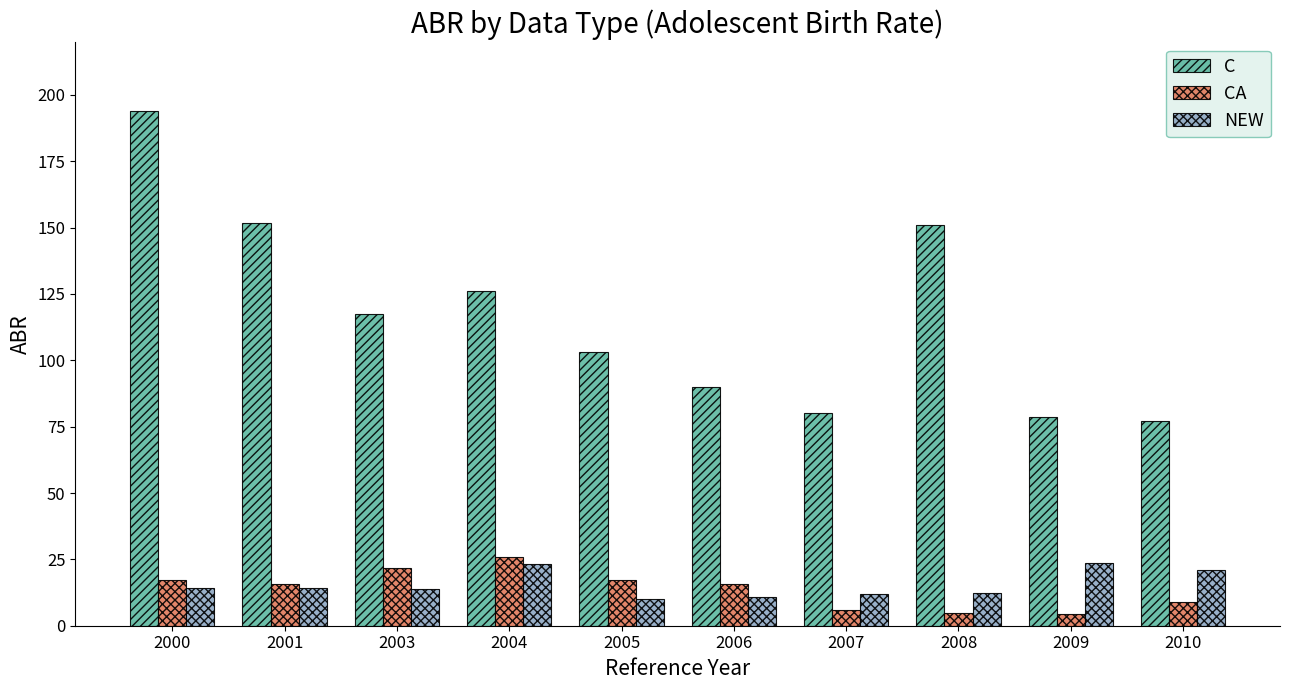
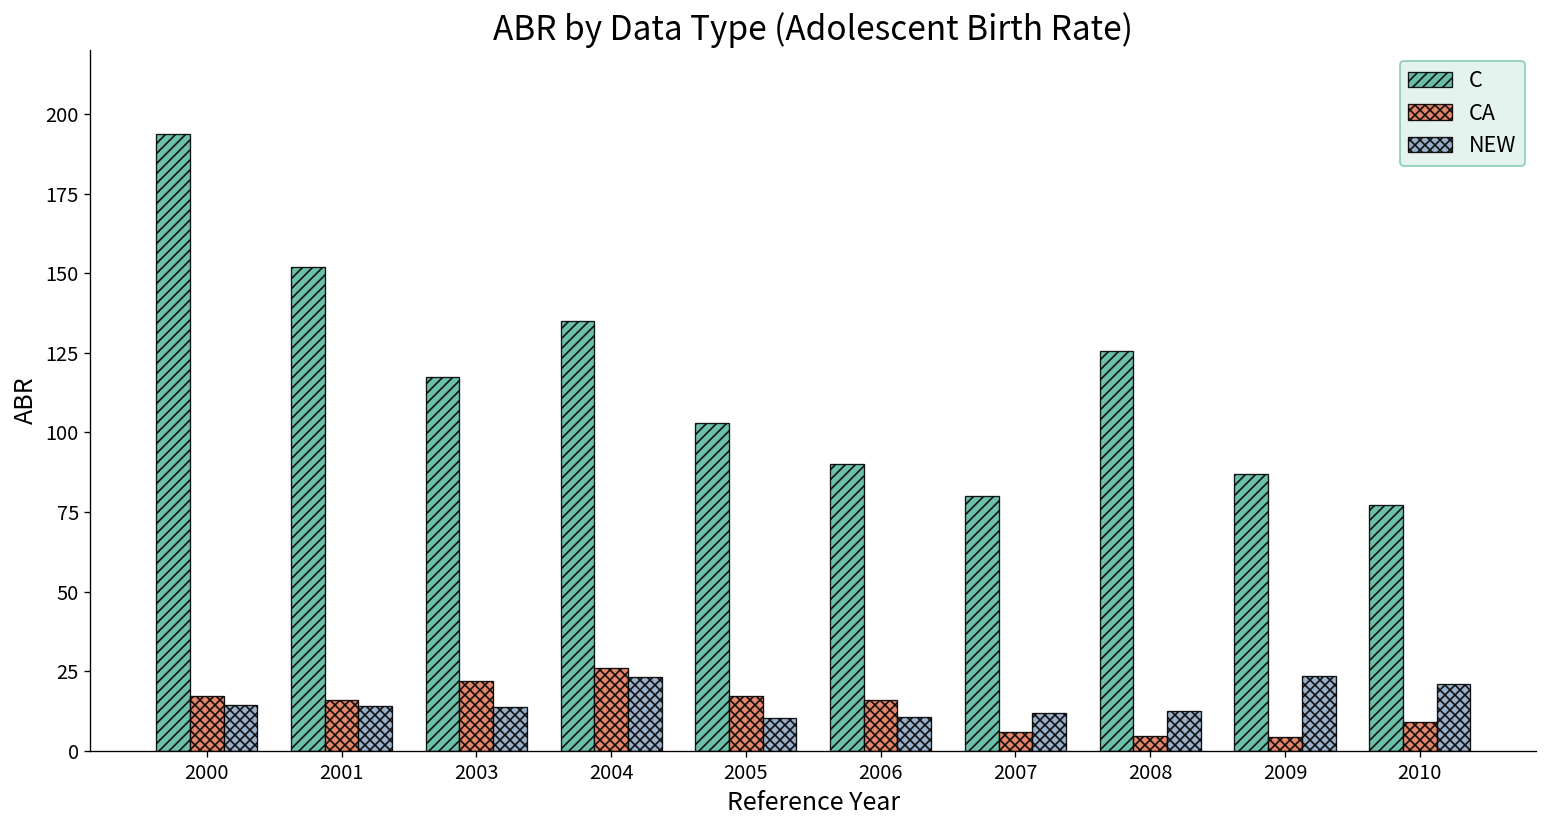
  {
    "C": {
      "2000": 194,
      "2001": 152,
      "2003": 117,
-     "2004": 126,
+     "2004": 135,
      "2005": 103,
      "2006": 90,
      "2007": 80,
-     "2008": 151,
-     "2009": 79,
+     "2008": 126,
+     "2009": 87,
      "2010": 77
    },
    "CA": {
      "2000": 17,
      "2001": 16,
      "2003": 22,
      "2004": 26,
      "2005": 17,
      "2006": 16,
      "2007": 6,
      "2008": 5,
      "2009": 4,
      "2010": 9
    },
    "NEW": {
      "2000": 14,
      "2001": 14,
      "2003": 14,
      "2004": 23,
      "2005": 10,
      "2006": 11,
      "2007": 12,
      "2008": 12,
      "2009": 24,
      "2010": 21
    }
  }
